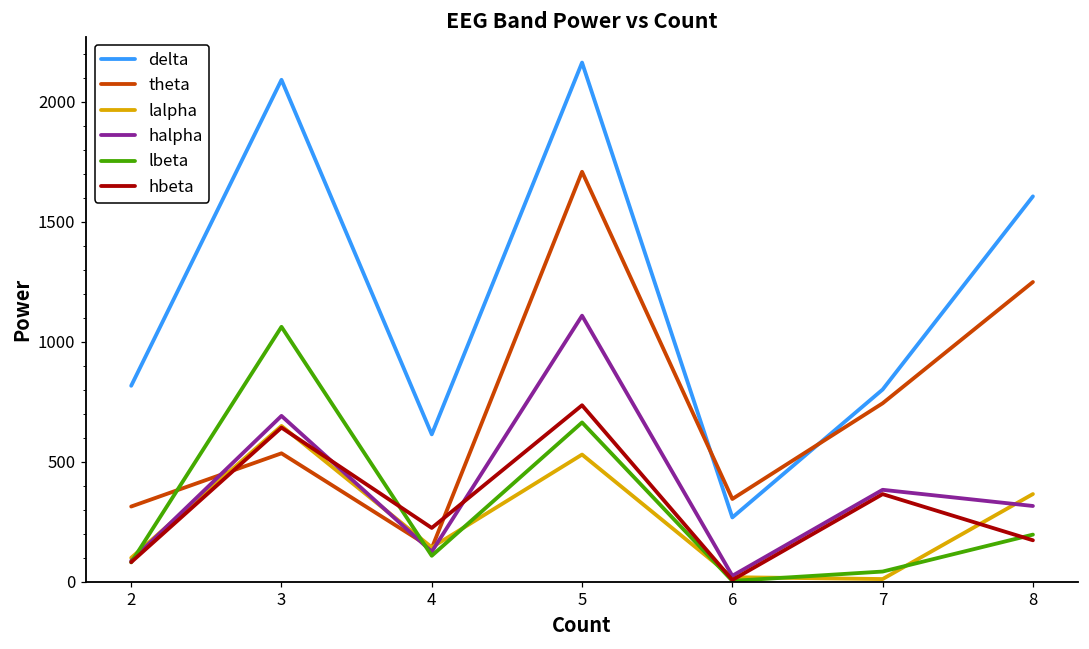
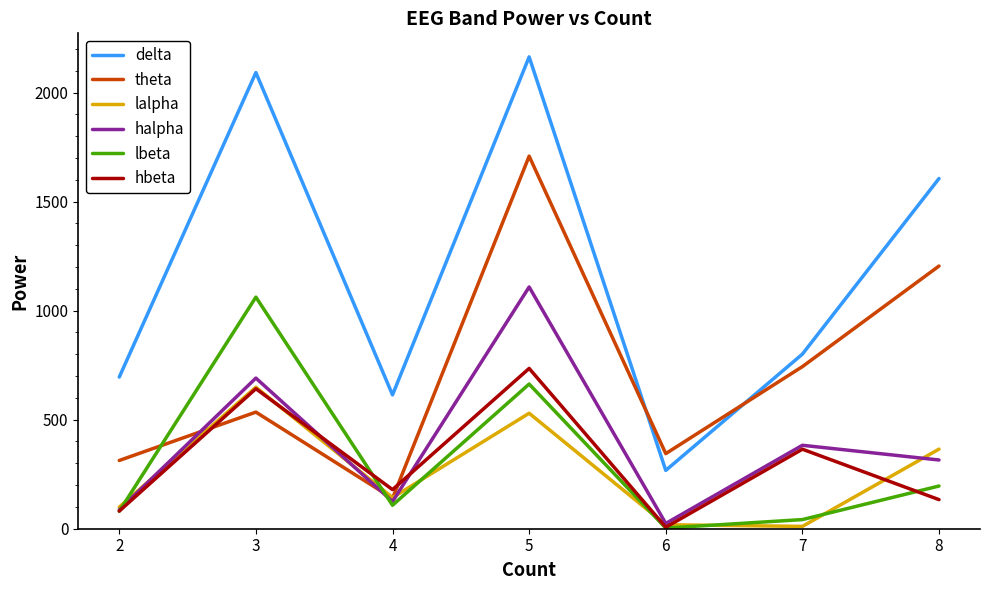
  {
    "delta": {
-     "2": 820,
+     "2": 700,
      "3": 2090,
      "4": 610,
      "5": 2160,
      "6": 270,
      "7": 800,
      "8": 1610
    },
    "theta": {
      "2": 310,
      "3": 530,
      "5": 1710,
      "6": 340,
      "7": 740,
-     "8": 1250
+     "8": 1200
    },
    "lalpha": {
      "2": 100,
      "5": 530,
      "7": 10,
      "8": 360
    },
    "halpha": {
      "3": 690,
      "4": 120,
      "5": 1110,
      "7": 380,
      "8": 320
    },
    "lbeta": {
      "3": 1060,
      "4": 110,
      "5": 660,
      "7": 40,
      "8": 200
    },
    "hbeta": {
-     "4": 220,
+     "4": 180,
      "5": 730,
      "7": 360,
-     "8": 170
+     "8": 130
    }
  }
